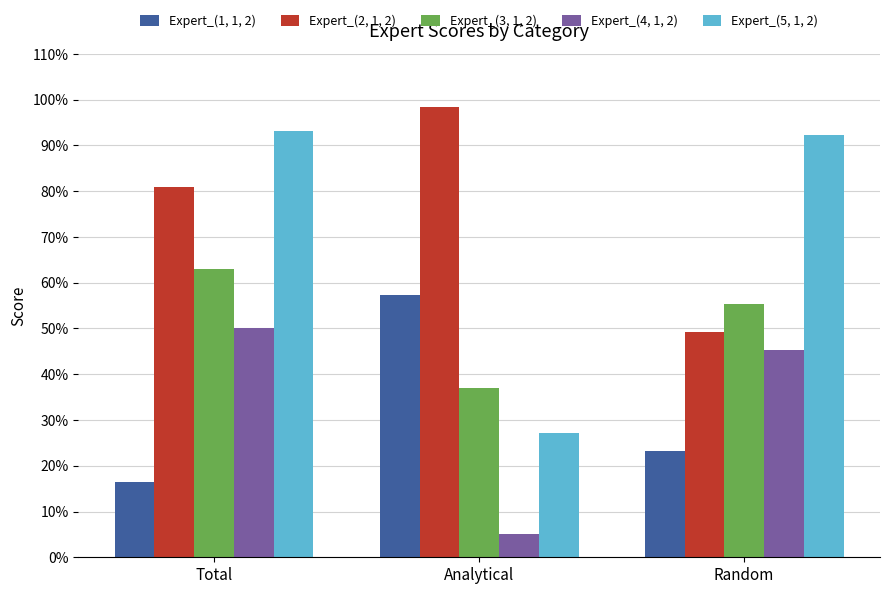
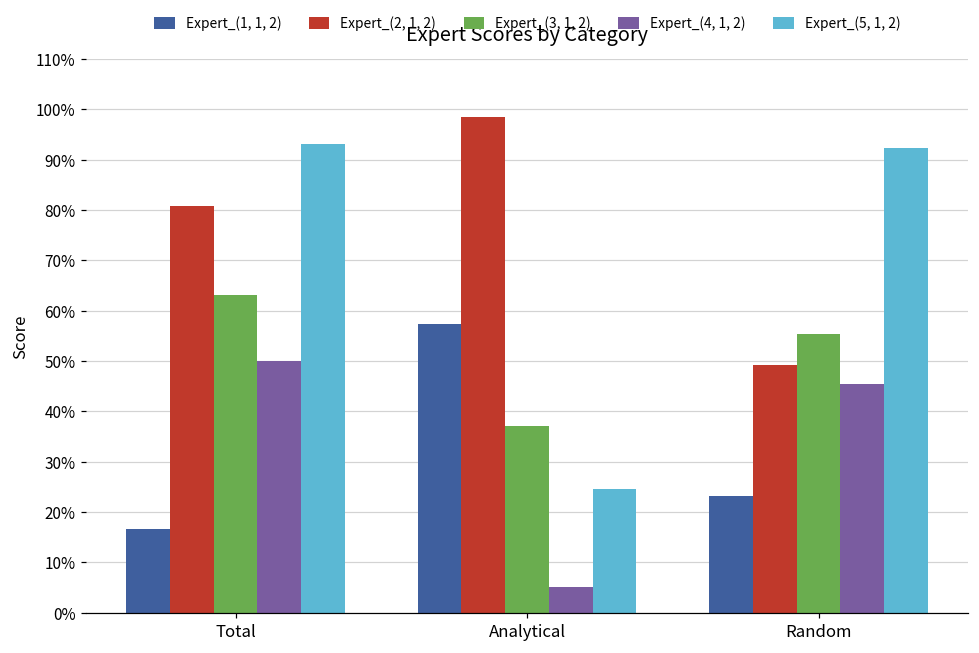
  {
    "Expert_(2, 1, 2)": {
      "Total": "81%",
      "Analytical": "99%",
      "Random": "49%"
    },
    "Expert_(3, 1, 2)": {
      "Total": "63%",
      "Analytical": "37%",
      "Random": "55%"
    },
    "Expert_(5, 1, 2)": {
      "Total": "93%",
-     "Analytical": "27%",
+     "Analytical": "25%",
      "Random": "92%"
    }
  }
